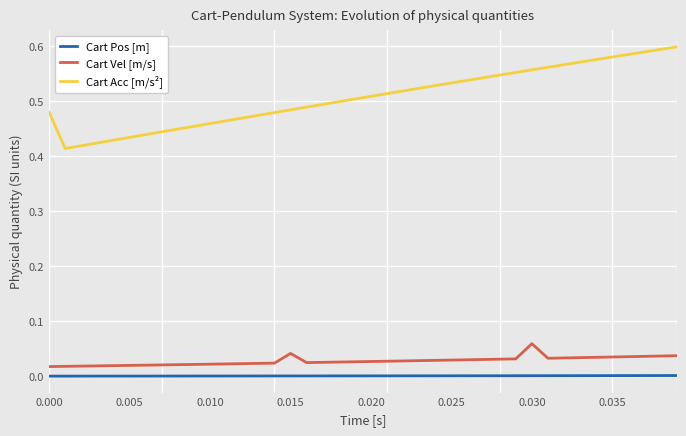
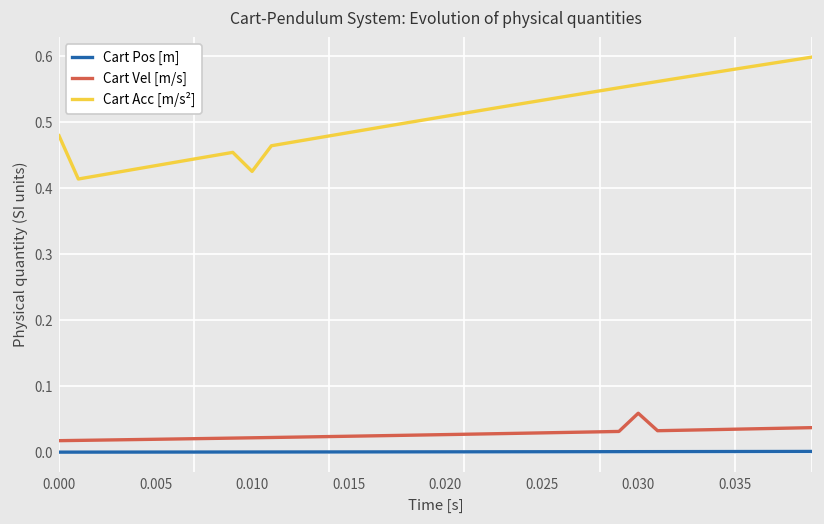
  {
    "Cart Pos [m]": {
      "0.000": 0.00,
      "0.005": 0.00,
      "0.010": 0.00,
      "0.015": 0.00,
      "0.020": 0.00,
      "0.025": 0.00,
      "0.030": 0.00,
      "0.035": 0.00
    },
    "Cart Vel [m/s]": {
      "0.000": 0.02,
      "0.005": 0.02,
      "0.010": 0.02,
-     "0.015": 0.04,
+     "0.015": 0.02,
      "0.020": 0.03,
      "0.025": 0.03,
      "0.030": 0.06,
      "0.035": 0.04
    },
    "Cart Acc [m/s²]": {
      "0.000": 0.48,
      "0.005": 0.43,
-     "0.010": 0.46,
+     "0.010": 0.43,
      "0.015": 0.48,
      "0.020": 0.51,
      "0.025": 0.53,
      "0.030": 0.56,
      "0.035": 0.58
    }
  }
